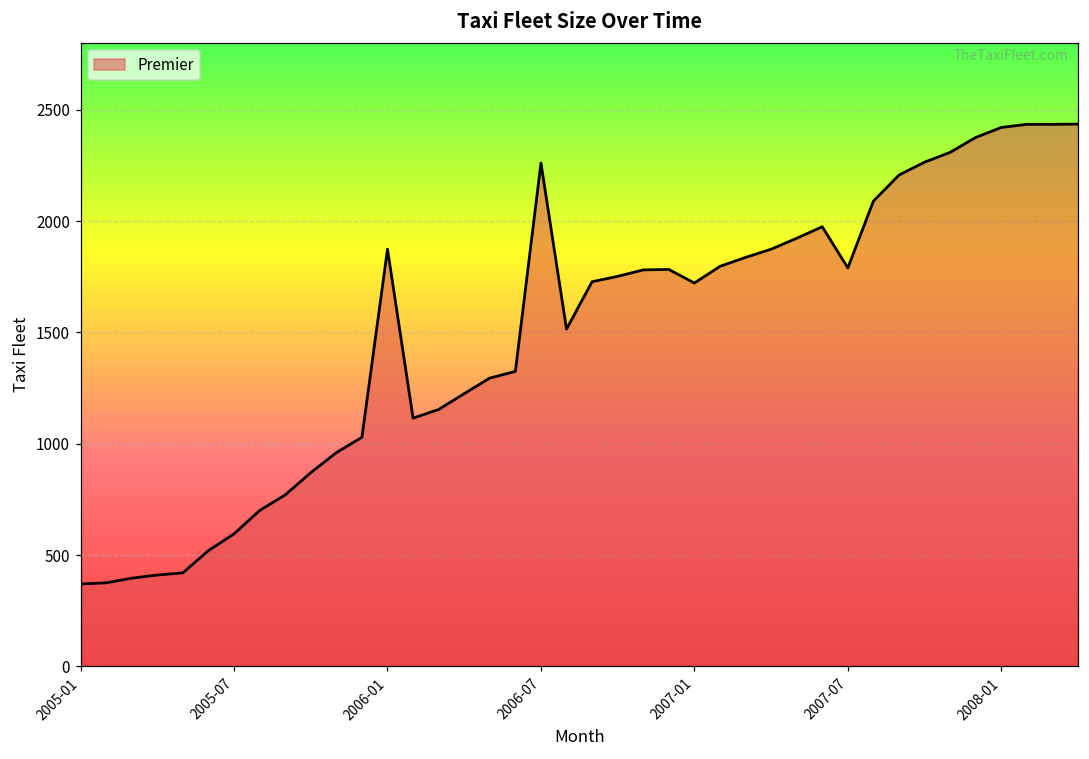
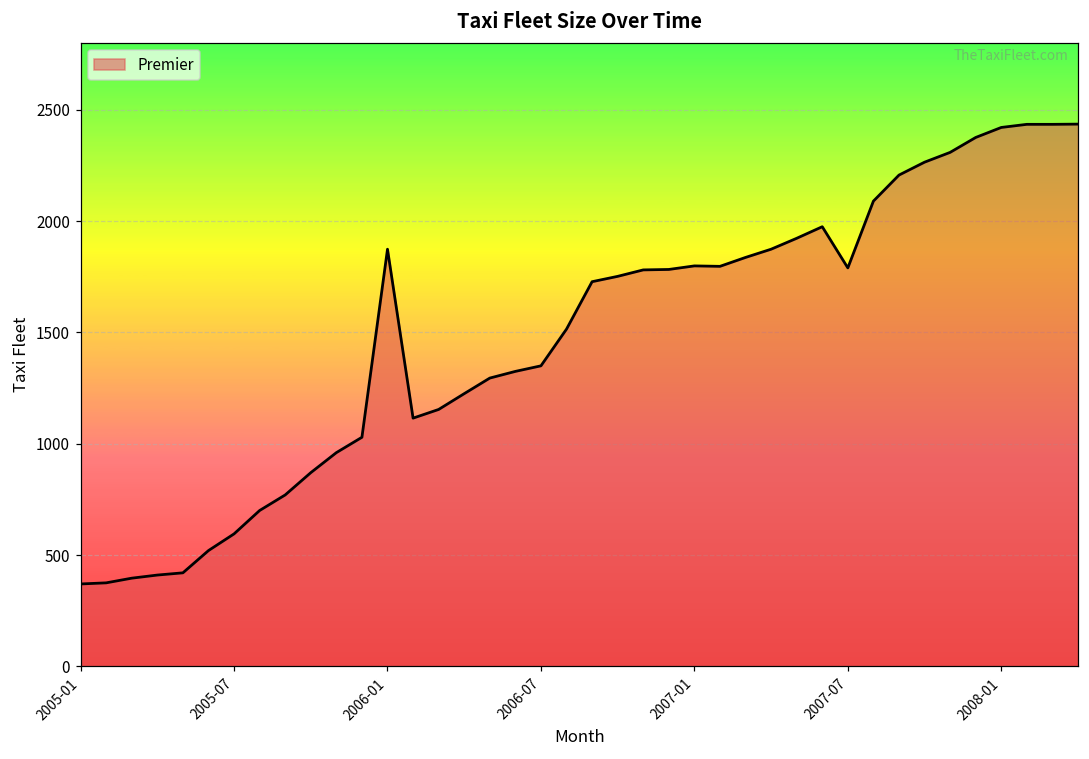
  {
    "2005-01": 370,
    "2005-07": 600,
    "2006-01": 1870,
-   "2006-07": 2260,
-   "2007-01": 1720,
+   "2006-07": 1350,
+   "2007-01": 1800,
    "2007-07": 1790,
    "2008-01": 2420
  }
